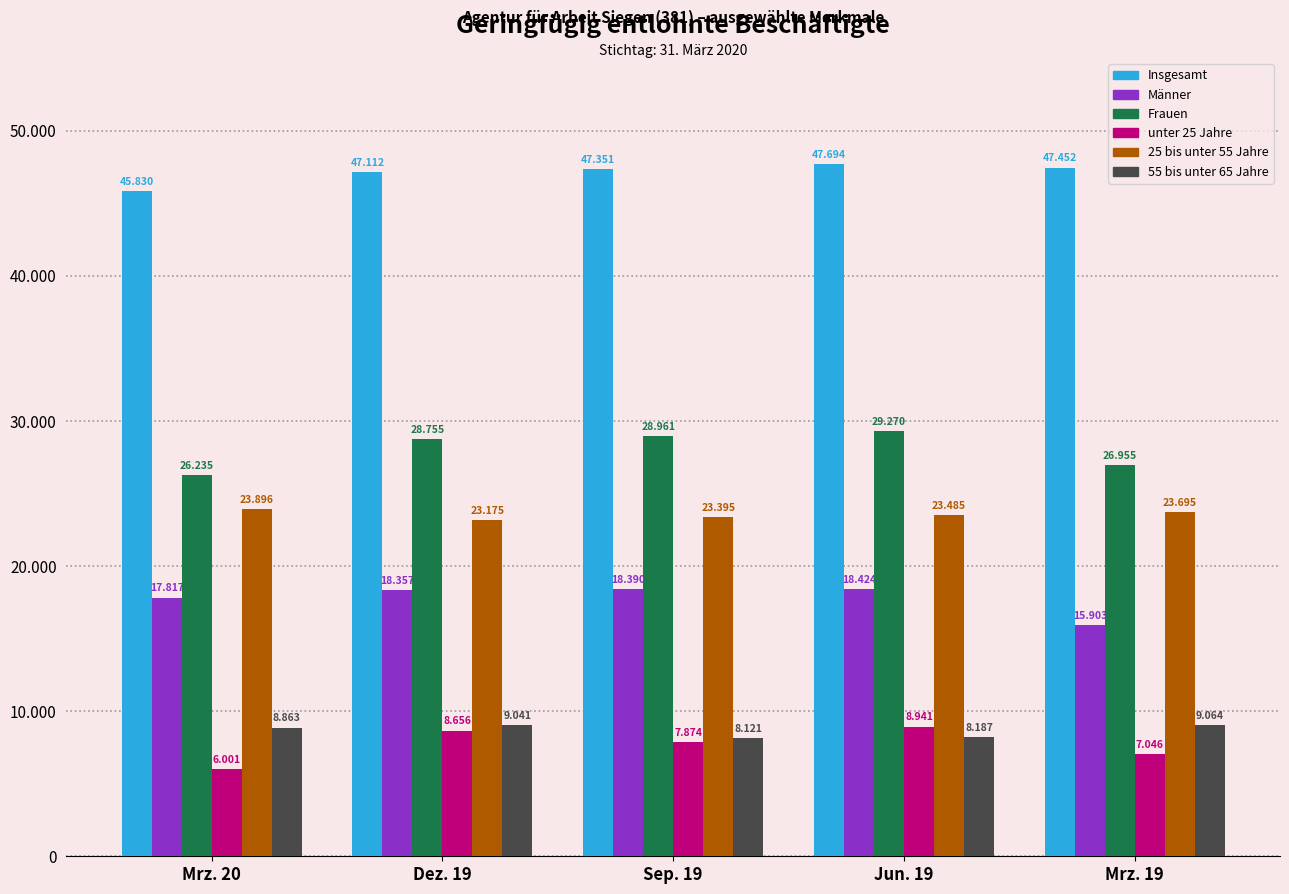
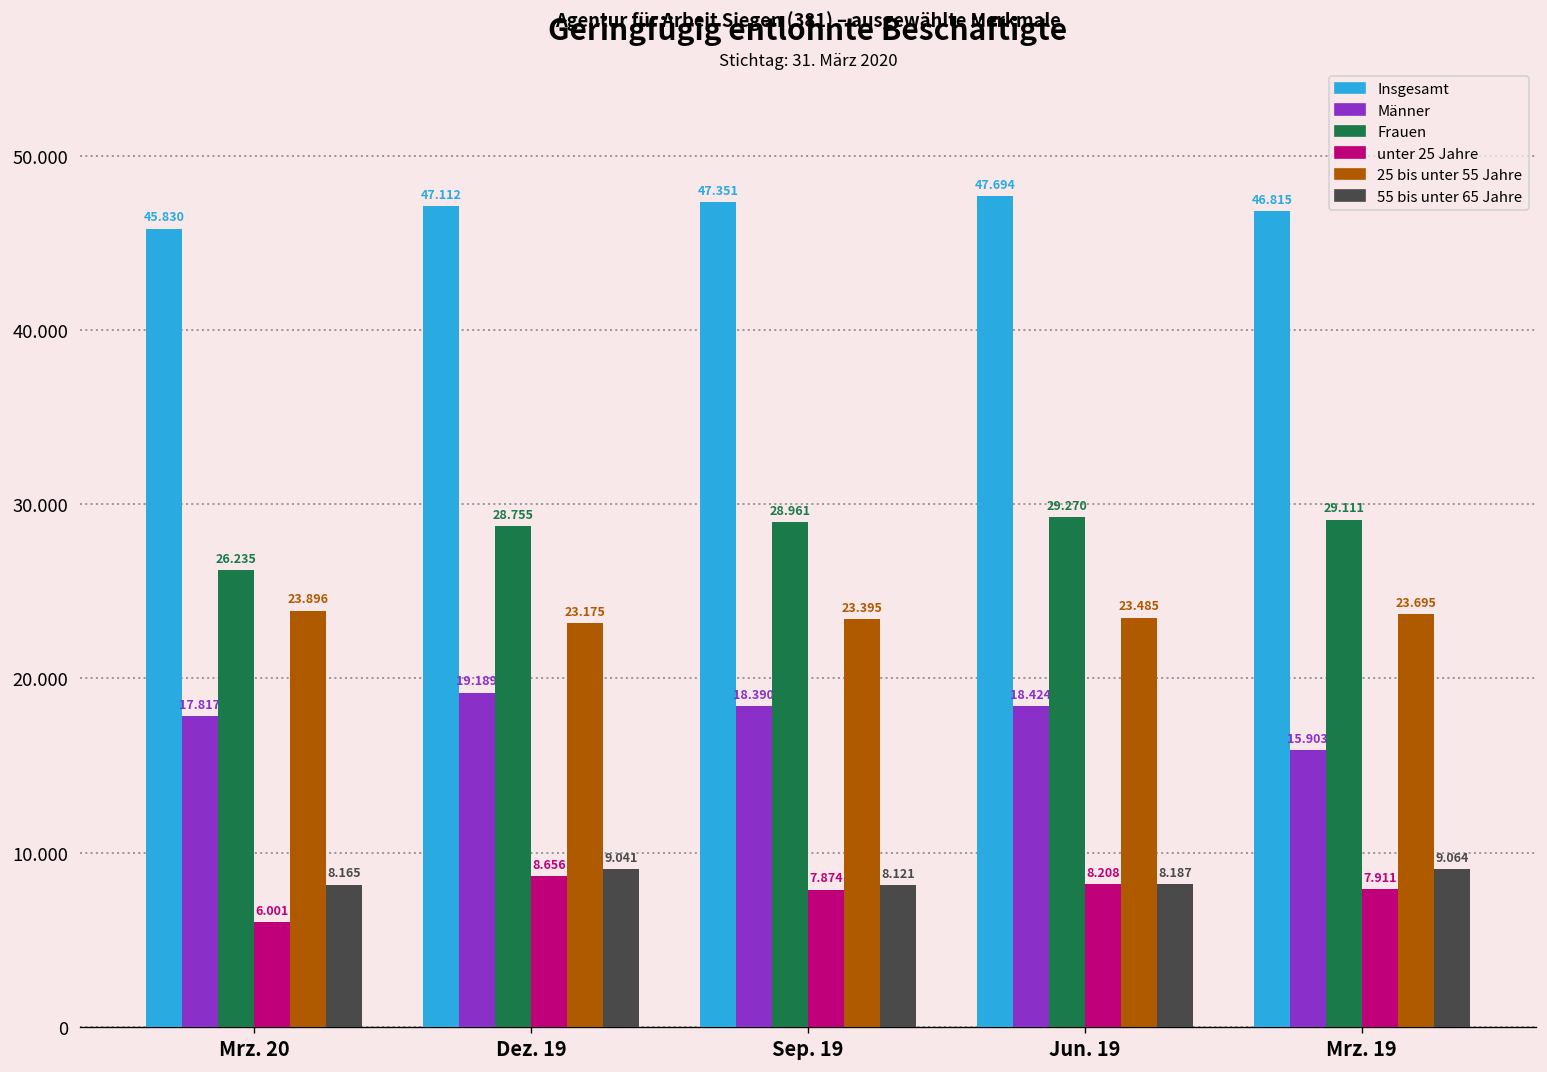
  {
    "Insgesamt": {
-     "Mrz. 19": 47.452
+     "Mrz. 19": 46.815
    },
    "Männer": {
-     "Dez. 19": 18.357
+     "Dez. 19": 19.189
    },
    "Frauen": {
-     "Mrz. 19": 26.955
+     "Mrz. 19": 29.111
    },
    "unter 25 Jahre": {
-     "Jun. 19": 8.941,
-     "Mrz. 19": 7.046
+     "Jun. 19": 8.208,
+     "Mrz. 19": 7.911
    },
    "55 bis unter 65 Jahre": {
-     "Mrz. 20": 8.863
+     "Mrz. 20": 8.165
    }
  }
